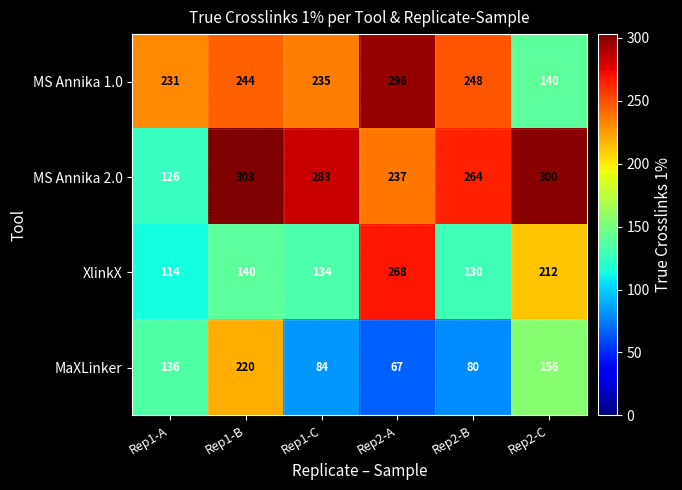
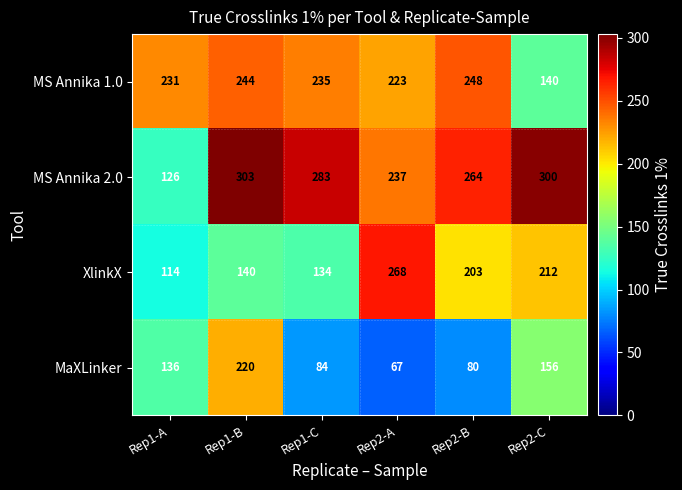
  {
    "MS Annika 1.0": {
      "Rep1-A": 231,
      "Rep1-B": 244,
      "Rep1-C": 235,
-     "Rep2-A": 296,
+     "Rep2-A": 223,
      "Rep2-B": 248,
      "Rep2-C": 140
    },
    "MS Annika 2.0": {
      "Rep1-A": 126,
      "Rep1-B": 303,
      "Rep1-C": 283,
      "Rep2-A": 237,
      "Rep2-B": 264,
      "Rep2-C": 300
    },
    "XlinkX": {
      "Rep1-A": 114,
      "Rep1-B": 140,
      "Rep1-C": 134,
      "Rep2-A": 268,
-     "Rep2-B": 130,
+     "Rep2-B": 203,
      "Rep2-C": 212
    },
    "MaXLinker": {
      "Rep1-A": 136,
      "Rep1-B": 220,
      "Rep1-C": 84,
      "Rep2-A": 67,
      "Rep2-B": 80,
      "Rep2-C": 156
    }
  }
